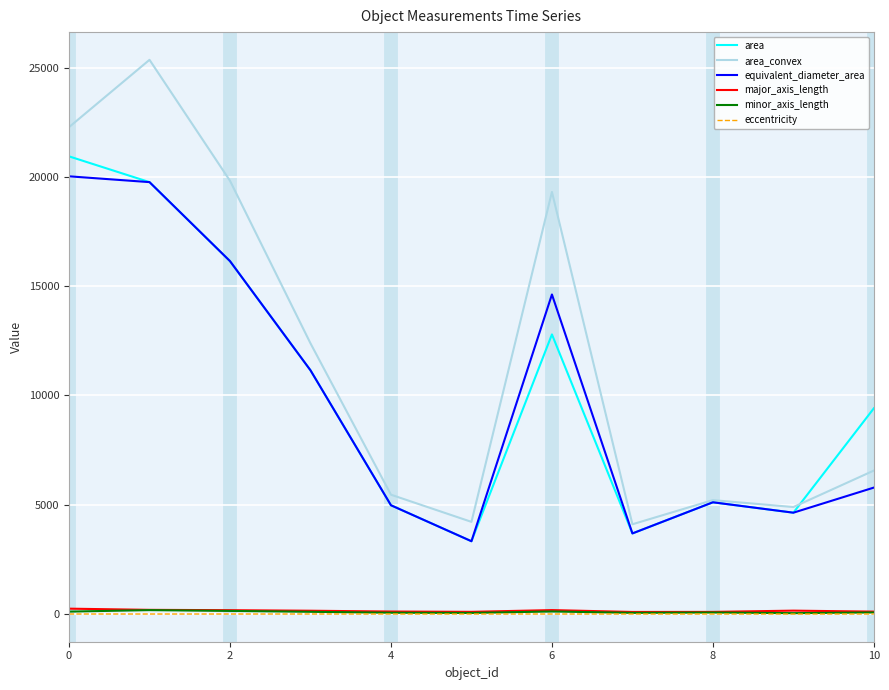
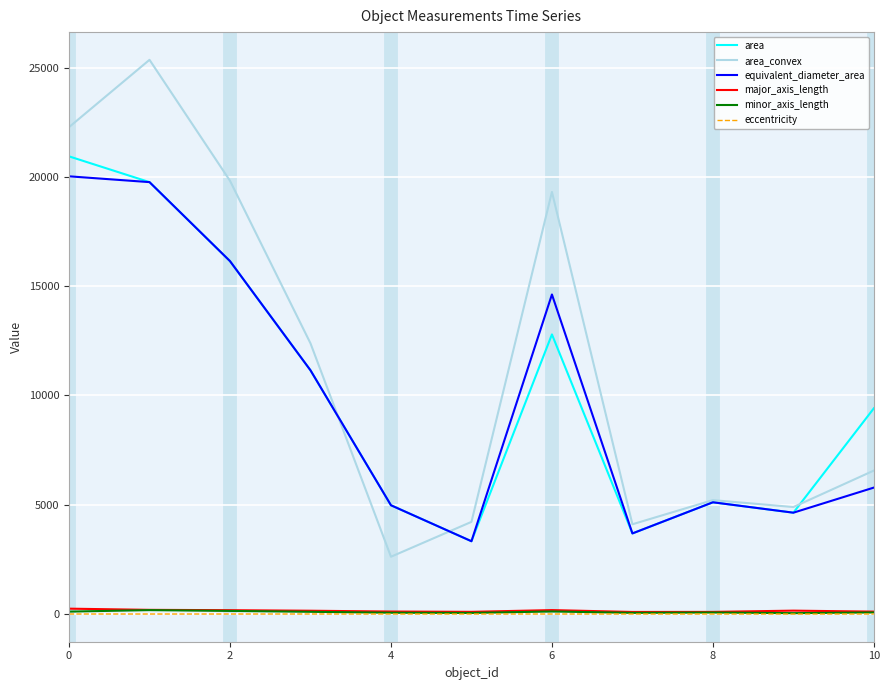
  {
    "area": {
      "0": 20900,
      "6": 12800,
      "10": 9400
    },
    "area_convex": {
      "0": 22300,
      "2": 19800,
-     "4": 5500,
+     "4": 2600,
      "6": 19300,
      "10": 6600
    },
    "equivalent_diameter_area": {
      "0": 20000,
      "6": 14600,
      "10": 5800
    },
    "major_axis_length": {
      "0": 200
    },
    "eccentricity": {
      "2": 0
    }
  }
